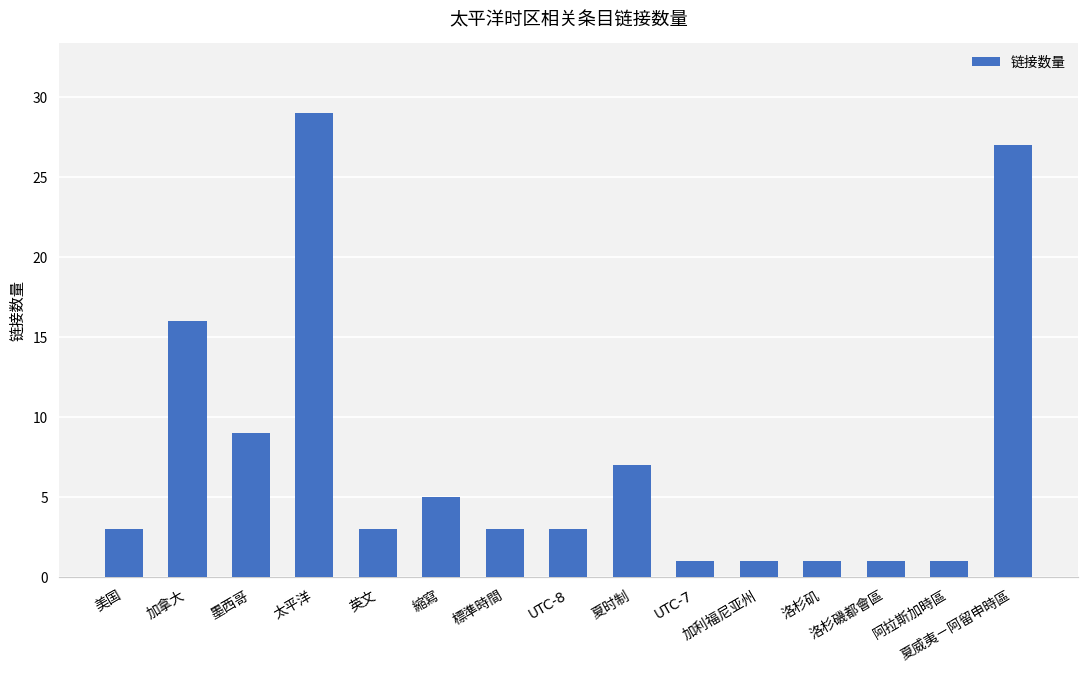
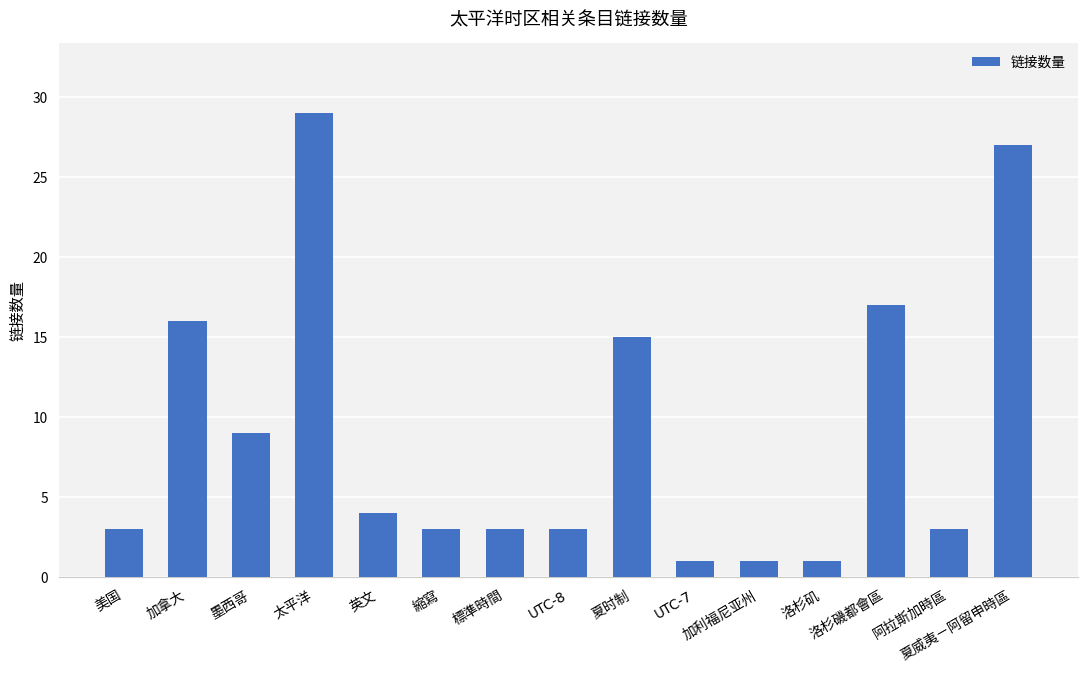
  {
    "美国": 3,
    "加拿大": 16,
    "墨西哥": 9,
    "太平洋": 29,
-   "英文": 3,
-   "縮寫": 5,
+   "英文": 4,
+   "縮寫": 3,
    "標準時間": 3,
    "UTC-8": 3,
-   "夏时制": 7,
+   "夏时制": 15,
    "UTC-7": 1,
    "加利福尼亚州": 1,
    "洛杉矶": 1,
-   "洛杉磯都會區": 1,
-   "阿拉斯加時區": 1,
+   "洛杉磯都會區": 17,
+   "阿拉斯加時區": 3,
    "夏威夷－阿留申時區": 27
  }
